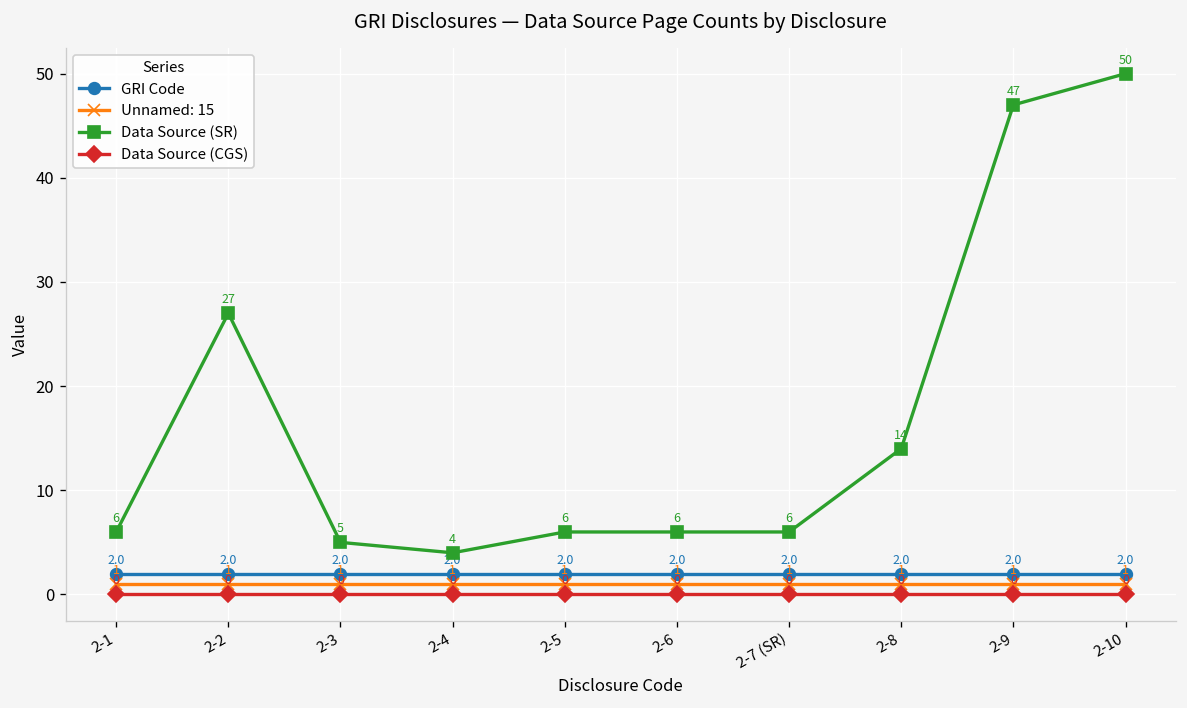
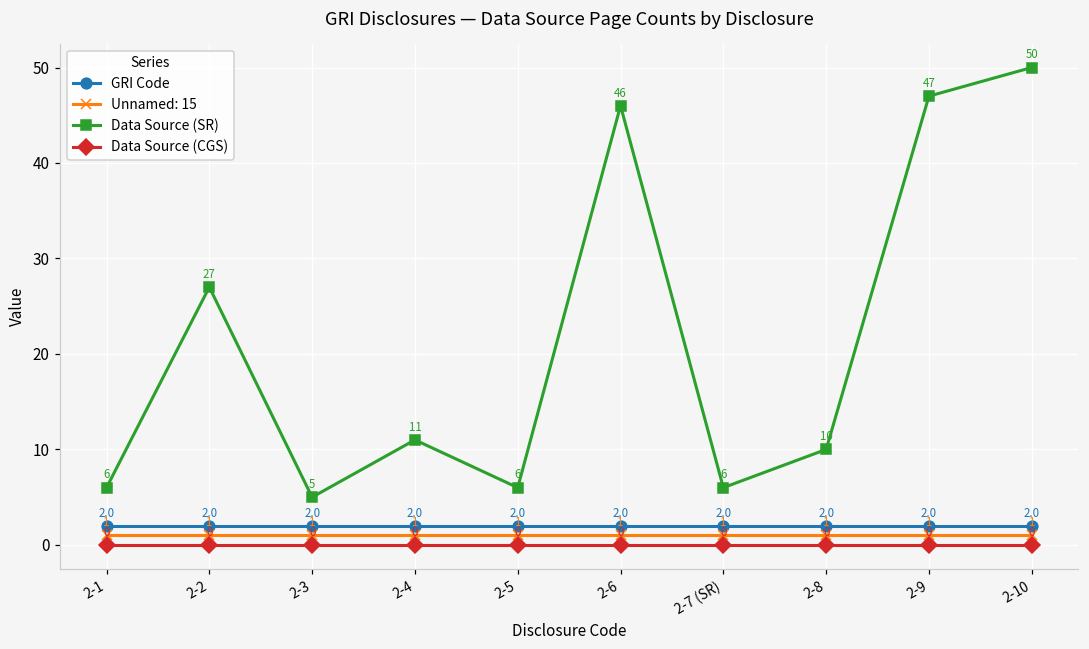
  {
    "GRI Code": {
      "2-1": 2.0,
      "2-2": 2.0,
      "2-3": 2.0,
      "2-4": 2.0,
      "2-5": 2.0,
      "2-6": 2.0,
      "2-7 (SR)": 2.0,
      "2-8": 2.0,
      "2-9": 2.0,
      "2-10": 2.0
    },
    "Data Source (SR)": {
      "2-1": 6,
      "2-2": 27,
      "2-3": 5,
-     "2-4": 4,
+     "2-4": 11,
      "2-5": 6,
-     "2-6": 6,
+     "2-6": 46,
      "2-7 (SR)": 6,
-     "2-8": 14,
+     "2-8": 10,
      "2-9": 47,
      "2-10": 50
    }
  }
